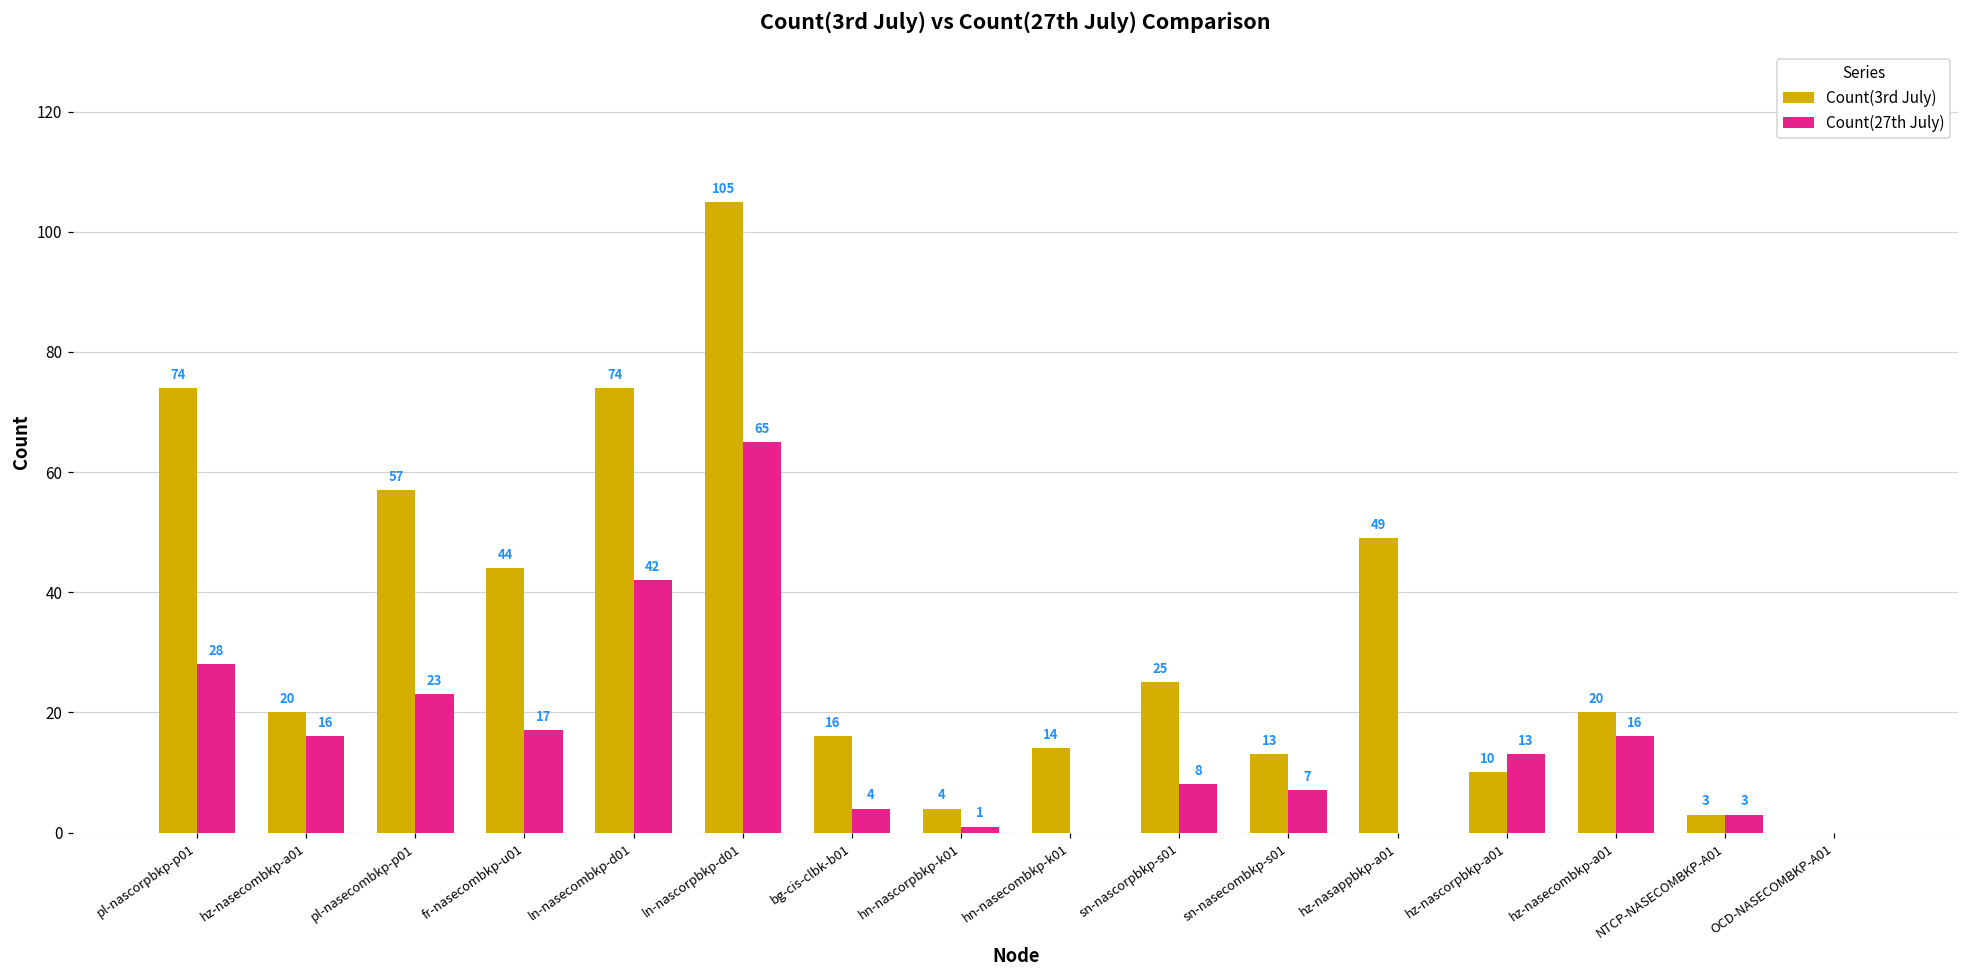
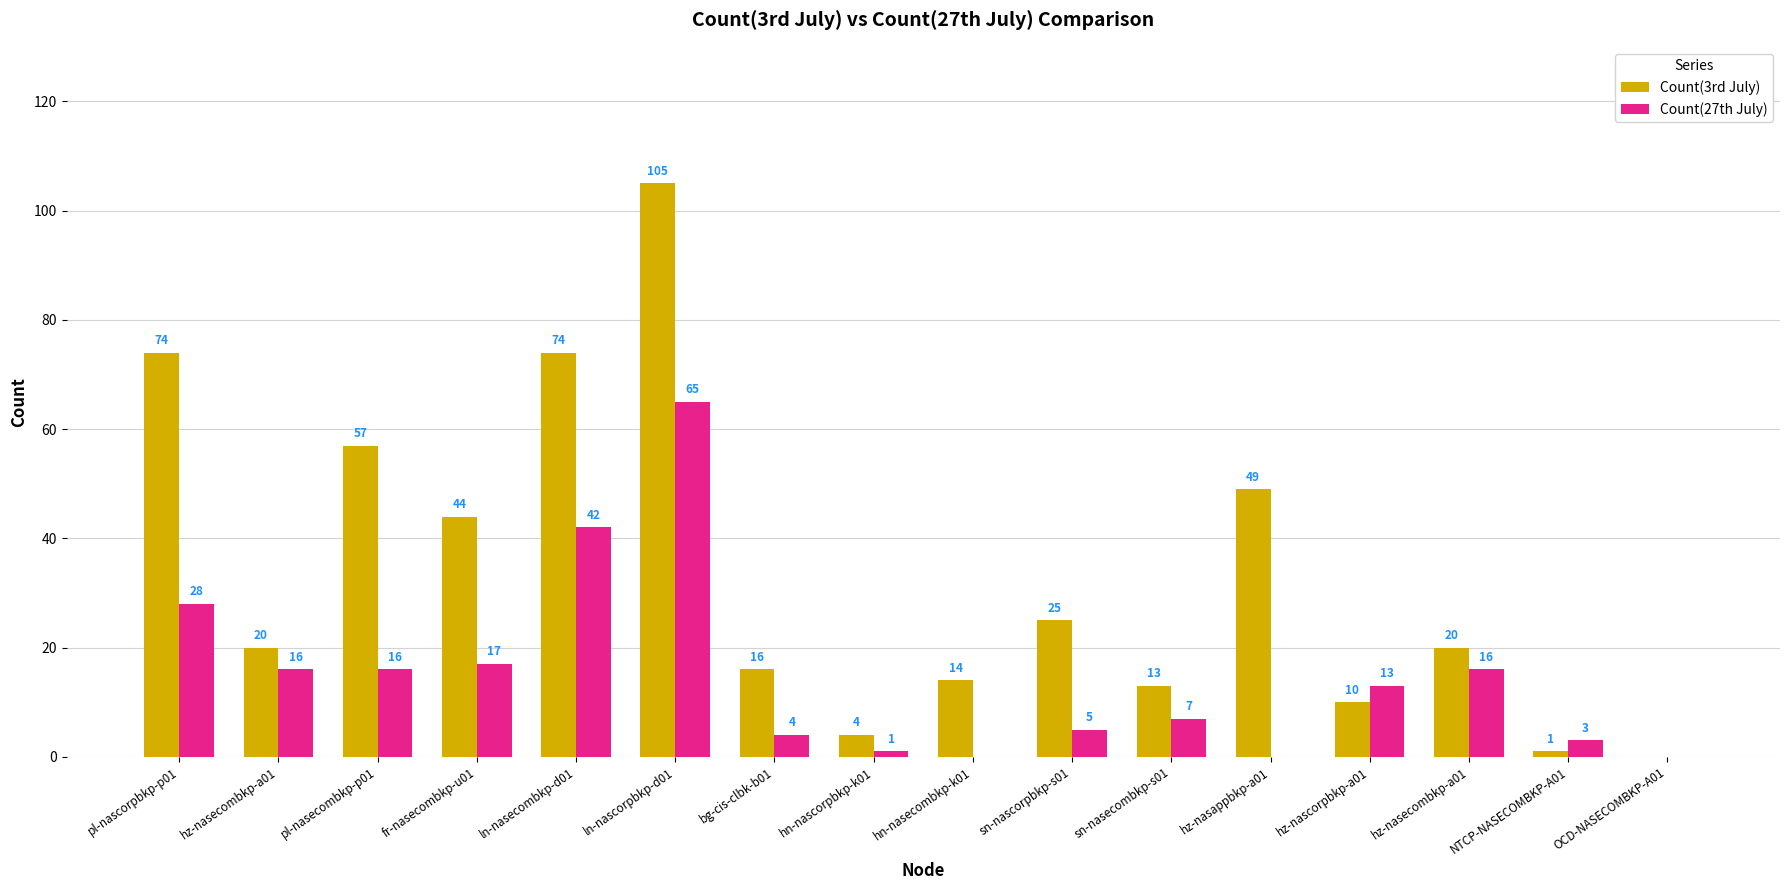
  {
    "Count(3rd July)": {
      "pl-nascorpbkp-p01": 74,
      "pl-nasecombkp-p01": 57,
      "fr-nasecombkp-u01": 44,
      "ln-nasecombkp-d01": 74,
      "ln-nascorpbkp-d01": 105,
      "bg-cis-clbk-b01": 16,
      "hn-nascorpbkp-k01": 4,
      "hn-nasecombkp-k01": 14,
      "sn-nascorpbkp-s01": 25,
      "sn-nasecombkp-s01": 13,
      "hz-nasappbkp-a01": 49,
      "hz-nascorpbkp-a01": 10,
-     "NTCP-NASECOMBKP-A01": 3
+     "NTCP-NASECOMBKP-A01": 1
    },
    "Count(27th July)": {
      "pl-nascorpbkp-p01": 28,
-     "pl-nasecombkp-p01": 23,
+     "pl-nasecombkp-p01": 16,
      "fr-nasecombkp-u01": 17,
      "ln-nasecombkp-d01": 42,
      "ln-nascorpbkp-d01": 65,
      "bg-cis-clbk-b01": 4,
      "hn-nascorpbkp-k01": 1,
-     "sn-nascorpbkp-s01": 8,
+     "sn-nascorpbkp-s01": 5,
      "sn-nasecombkp-s01": 7,
      "hz-nascorpbkp-a01": 13,
      "NTCP-NASECOMBKP-A01": 3
    }
  }
